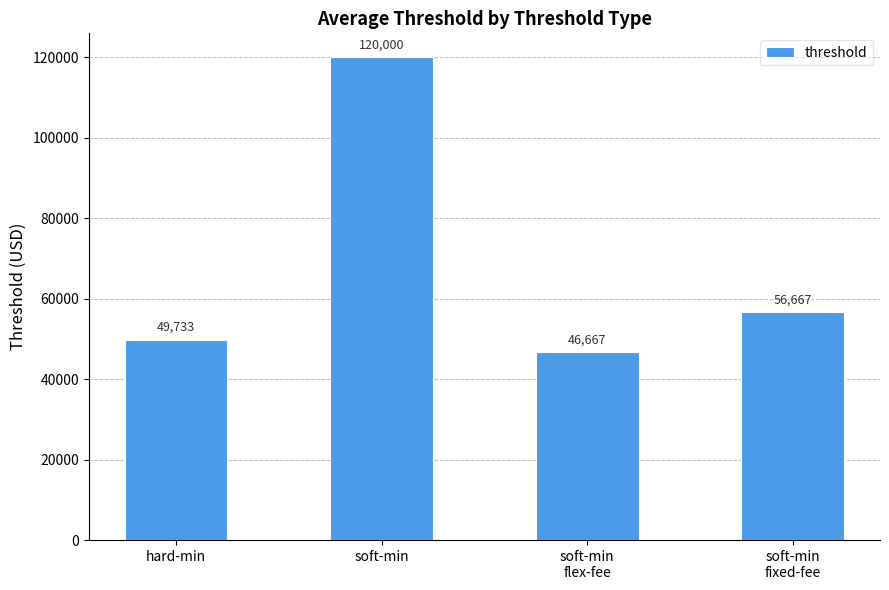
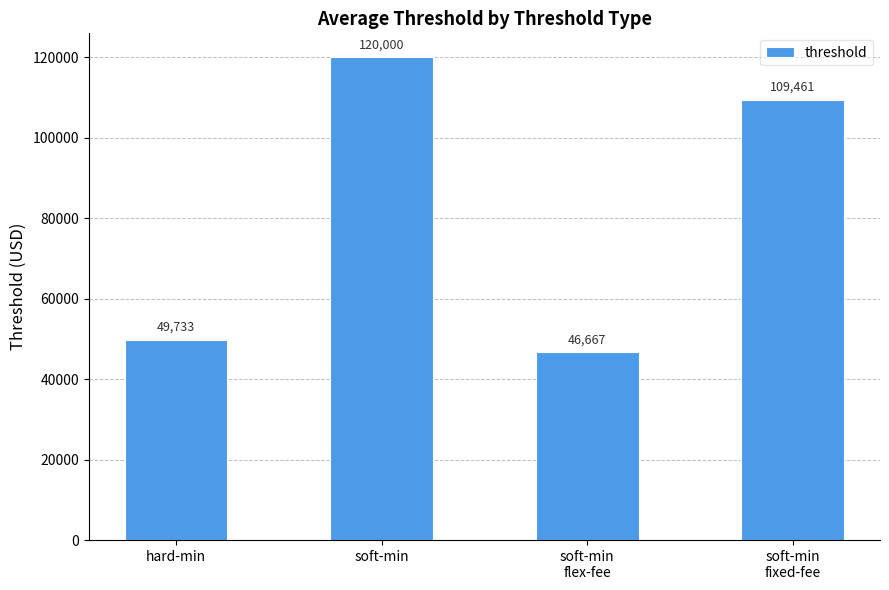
  {
    "hard-min": "49,733",
    "soft-min": "120,000",
    "soft-min flex-fee": "46,667",
-   "soft-min fixed-fee": "56,667"
+   "soft-min fixed-fee": "109,461"
  }
